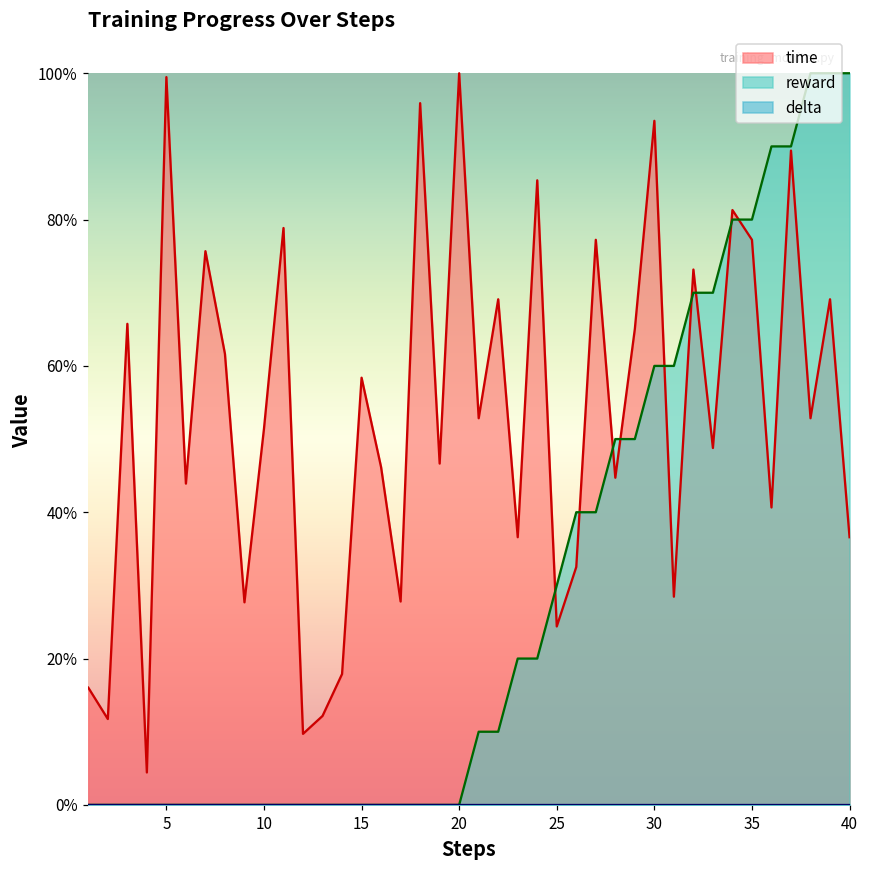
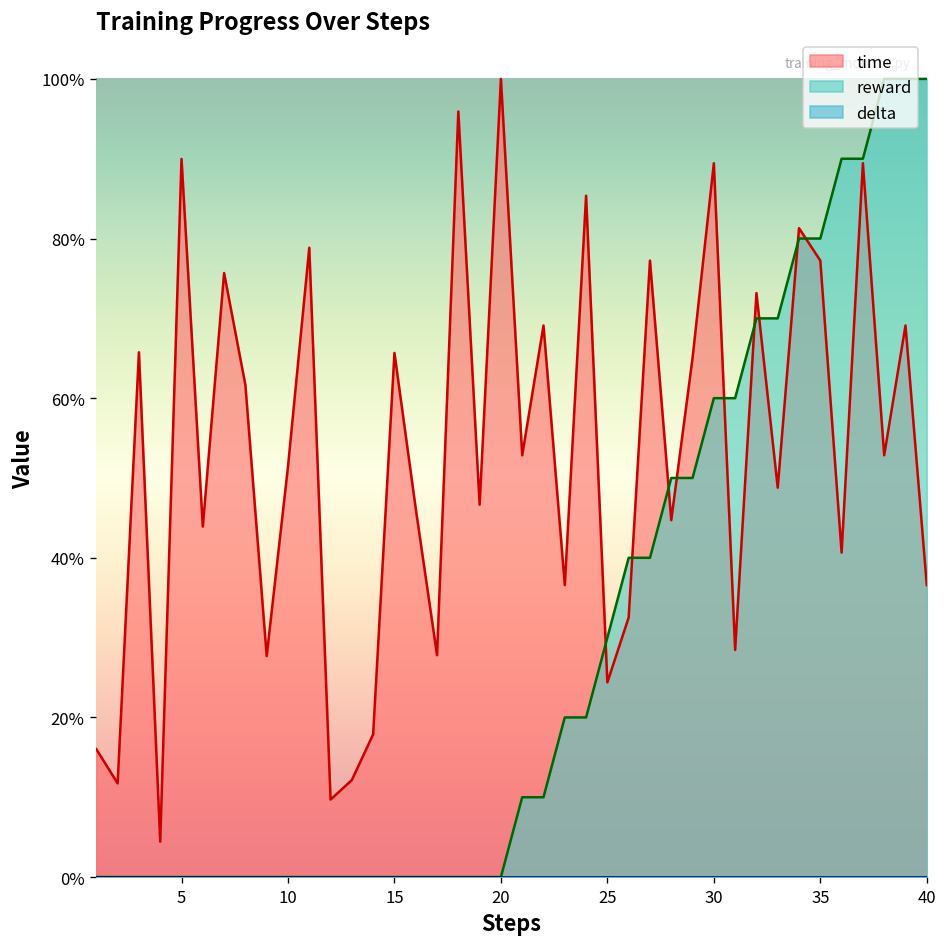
  {
    "time": {
-     "5": "99%",
+     "5": "90%",
      "10": "51%",
-     "15": "58%",
+     "15": "66%",
      "20": "100%",
      "25": "24%",
-     "30": "93%",
+     "30": "89%",
      "35": "77%",
      "40": "37%"
    }
  }
